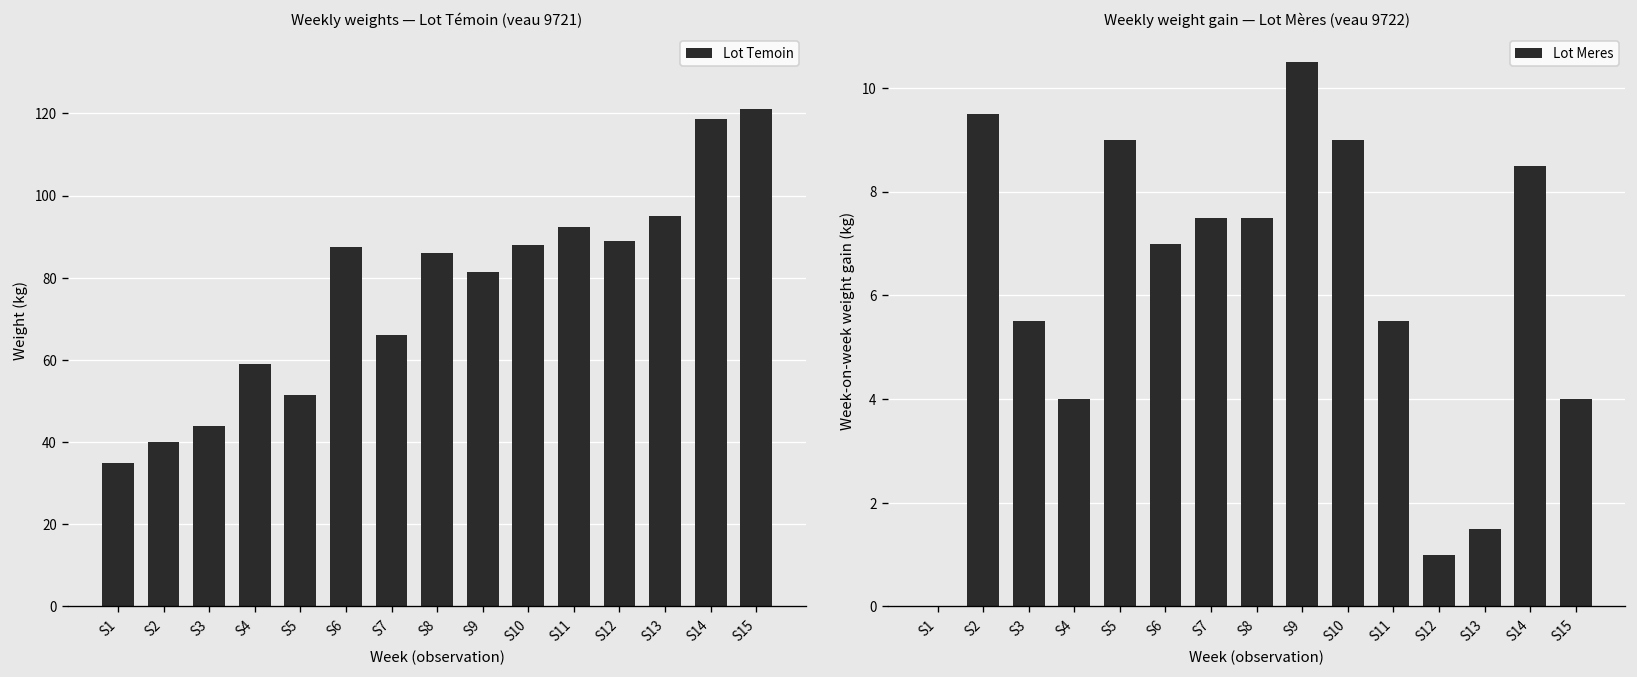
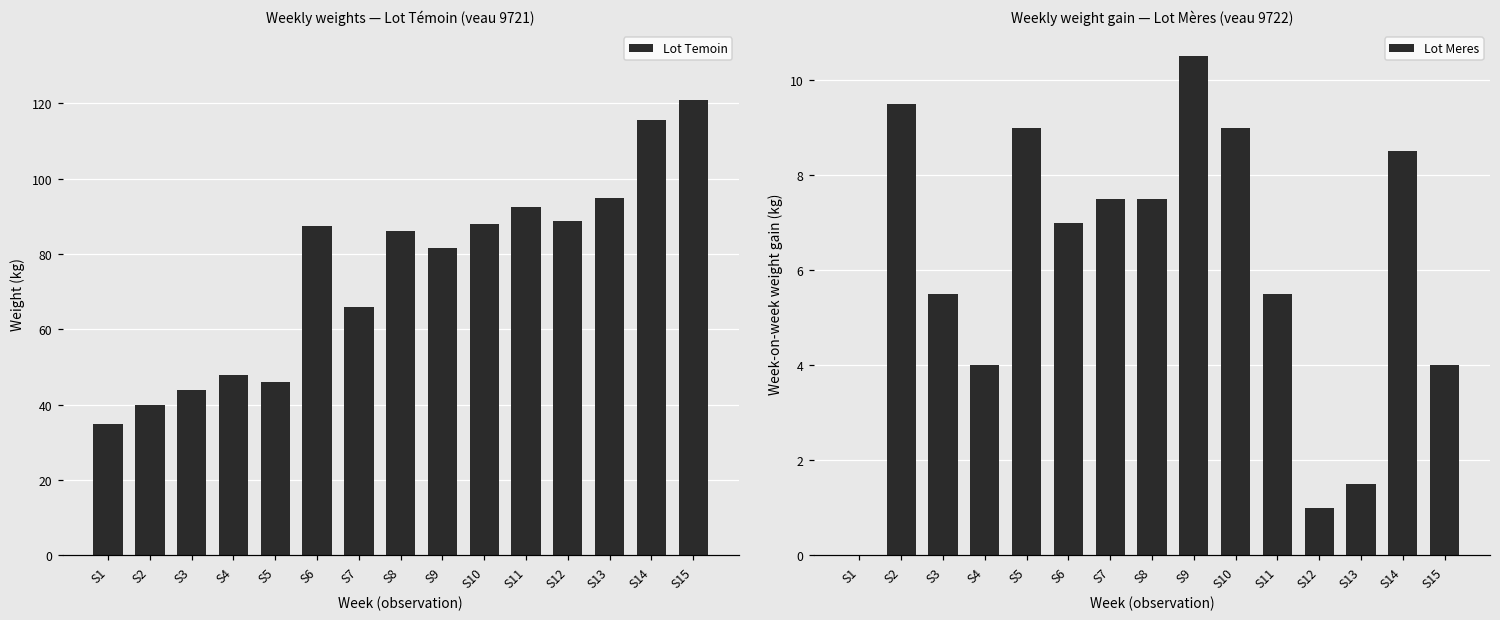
  {
    "Weekly weights — Lot Témoin (veau 9721)": {
      "S1": 35,
      "S2": 40,
      "S3": 44,
-     "S4": 59,
-     "S5": 52,
+     "S4": 48,
+     "S5": 46,
      "S6": 88,
      "S7": 66,
      "S8": 86,
      "S9": 82,
      "S10": 88,
      "S11": 92,
      "S12": 89,
      "S13": 95,
-     "S14": 119,
+     "S14": 116,
      "S15": 121
    },
    "Weekly weight gain — Lot Mères (veau 9722)": {
      "S1": 0.0,
      "S2": 9.5,
      "S3": 5.5,
      "S4": 4.0,
      "S5": 9.0,
      "S6": 7.0,
      "S7": 7.5,
      "S8": 7.5,
      "S9": 10.5,
      "S10": 9.0,
      "S11": 5.5,
      "S12": 1.0,
      "S13": 1.5,
      "S14": 8.5,
      "S15": 4.0
    }
  }
